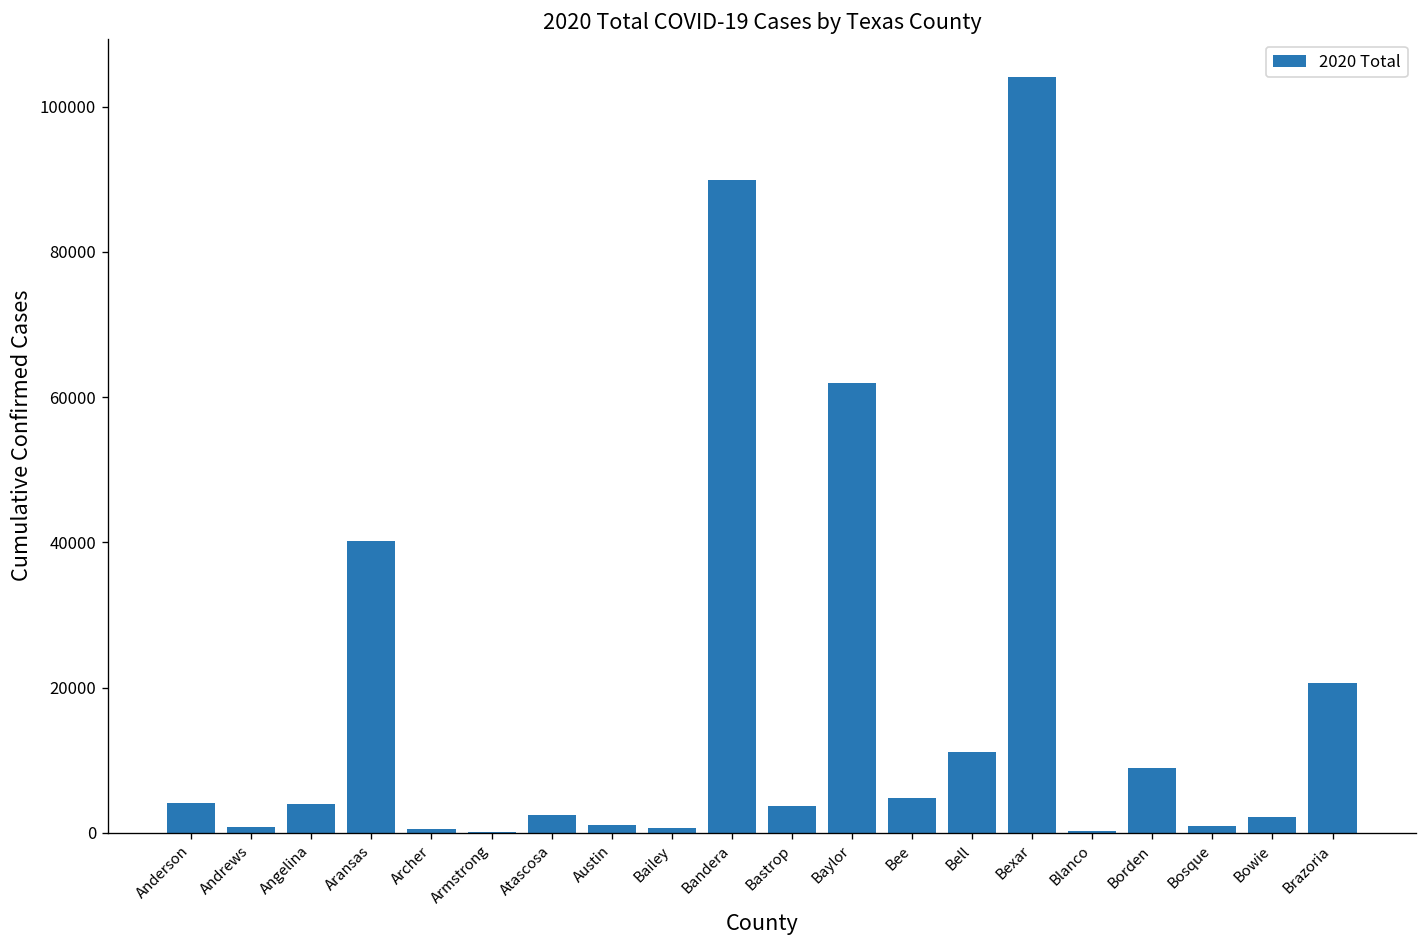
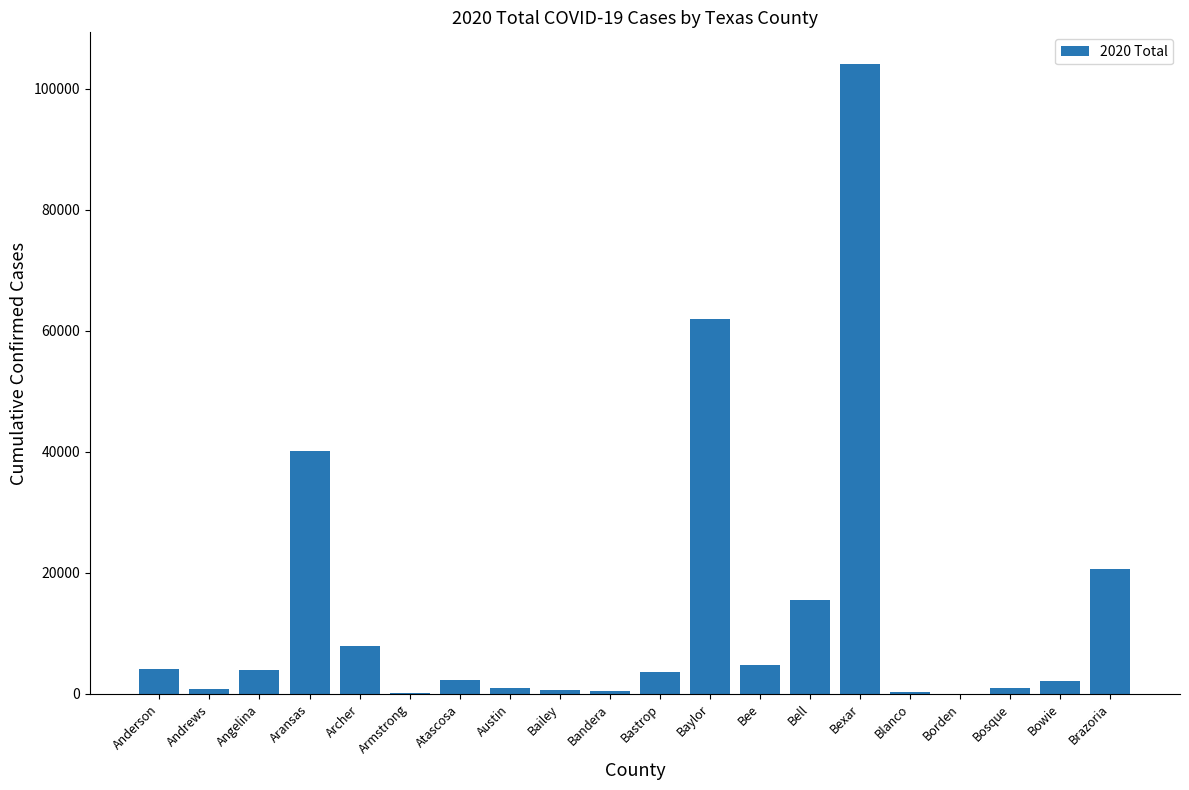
  {
    "Anderson": 4000,
    "Andrews": 1000,
    "Angelina": 4000,
    "Aransas": 40000,
-   "Archer": 1000,
+   "Archer": 8000,
    "Atascosa": 2000,
    "Austin": 1000,
    "Bailey": 1000,
-   "Bandera": 90000,
+   "Bandera": 1000,
    "Bastrop": 4000,
    "Baylor": 62000,
    "Bee": 5000,
-   "Bell": 11000,
+   "Bell": 16000,
    "Bexar": 104000,
-   "Borden": 9000,
+   "Borden": 0,
    "Bosque": 1000,
    "Bowie": 2000,
    "Brazoria": 21000
  }
